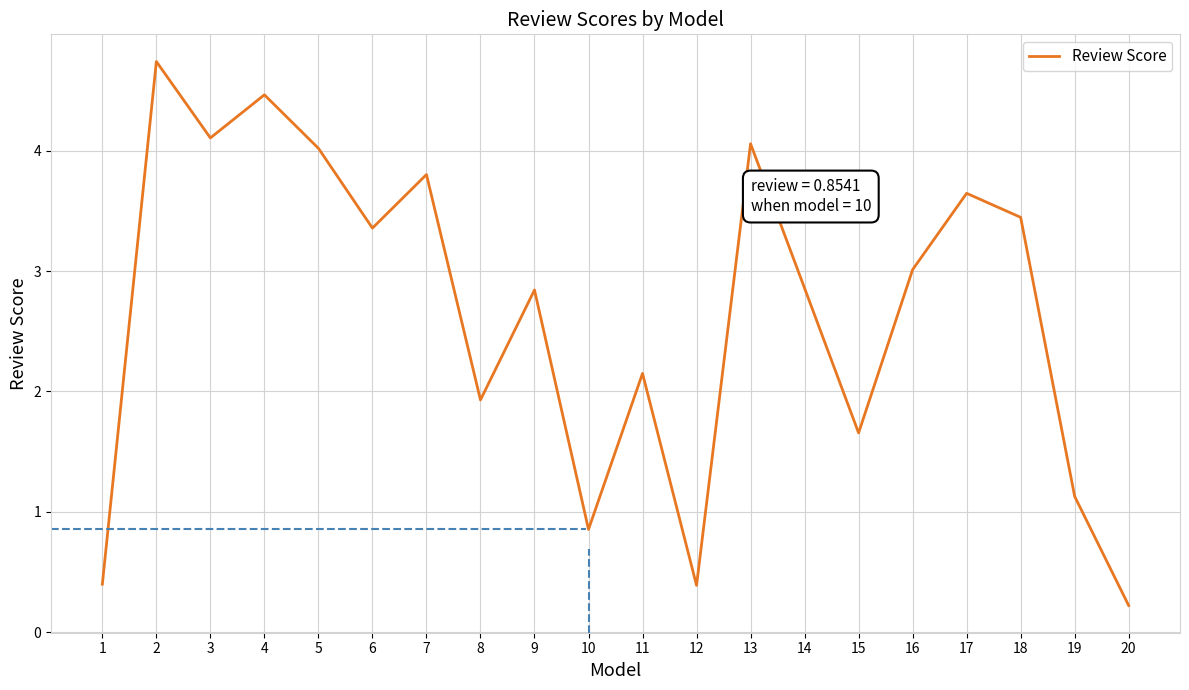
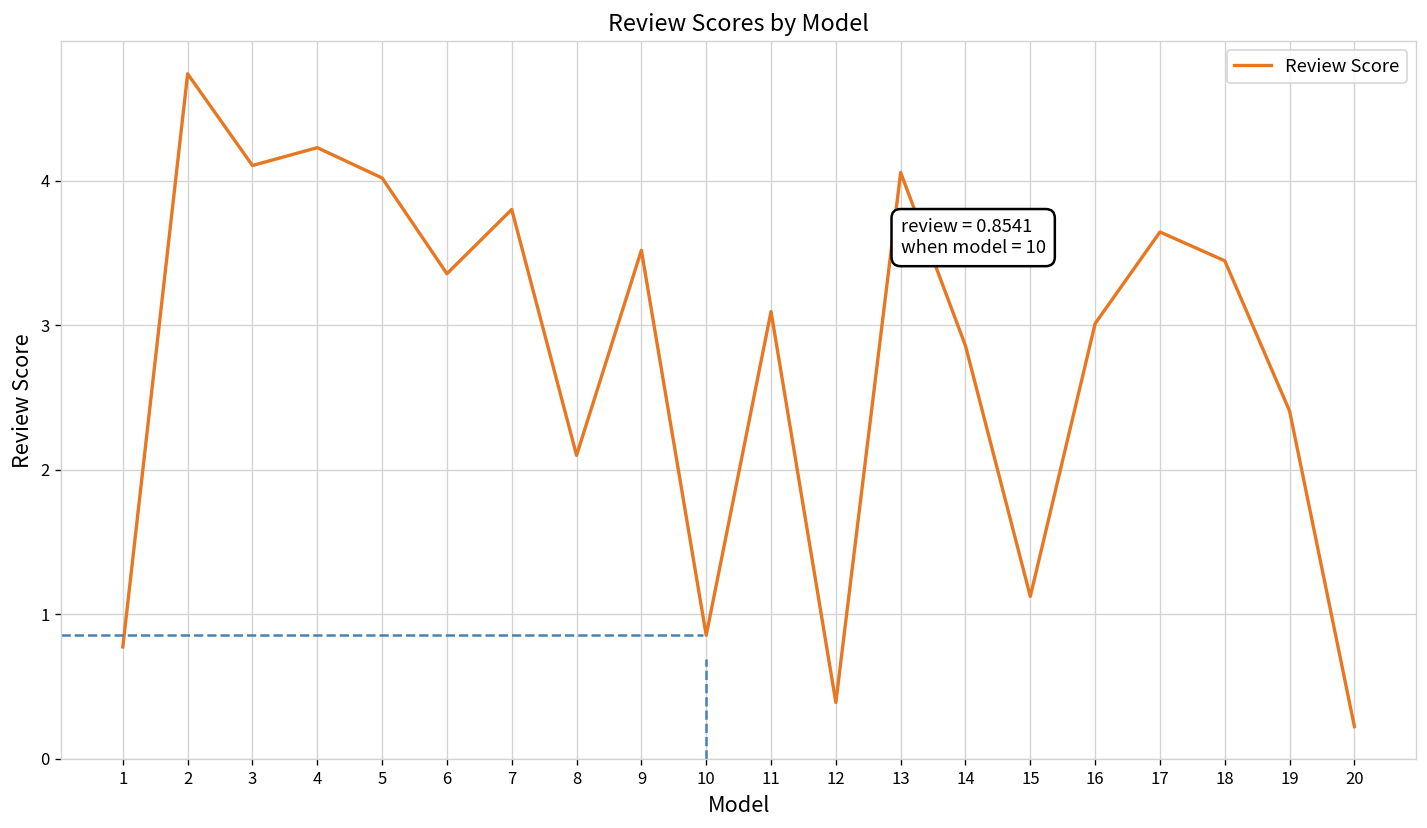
  {
-   "1": 0.40,
+   "1": 0.77,
    "2": 4.74,
    "3": 4.11,
-   "4": 4.46,
+   "4": 4.23,
    "5": 4.02,
    "6": 3.36,
    "7": 3.80,
-   "8": 1.93,
-   "9": 2.84,
+   "8": 2.10,
+   "9": 3.52,
    "10": 0.85,
-   "11": 2.15,
+   "11": 3.09,
    "12": 0.39,
    "13": 4.06,
    "14": 2.86,
-   "15": 1.66,
+   "15": 1.12,
    "16": 3.01,
    "17": 3.65,
    "18": 3.45,
-   "19": 1.13,
+   "19": 2.41,
    "20": 0.22
  }
